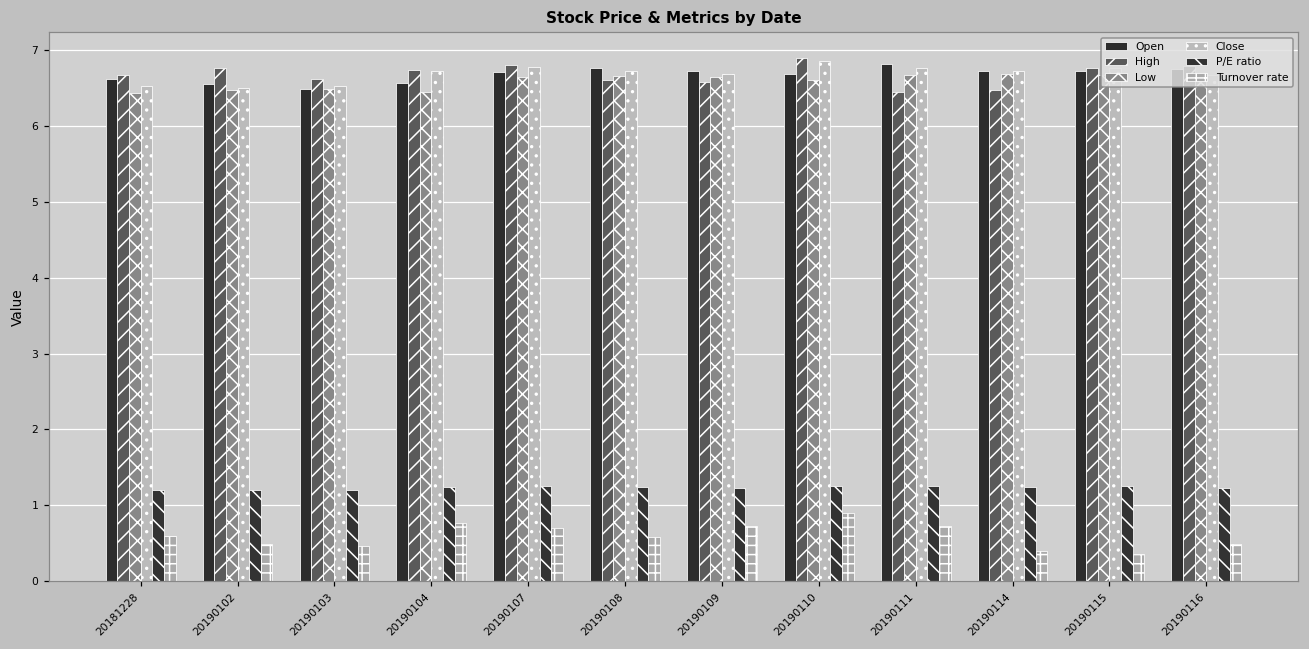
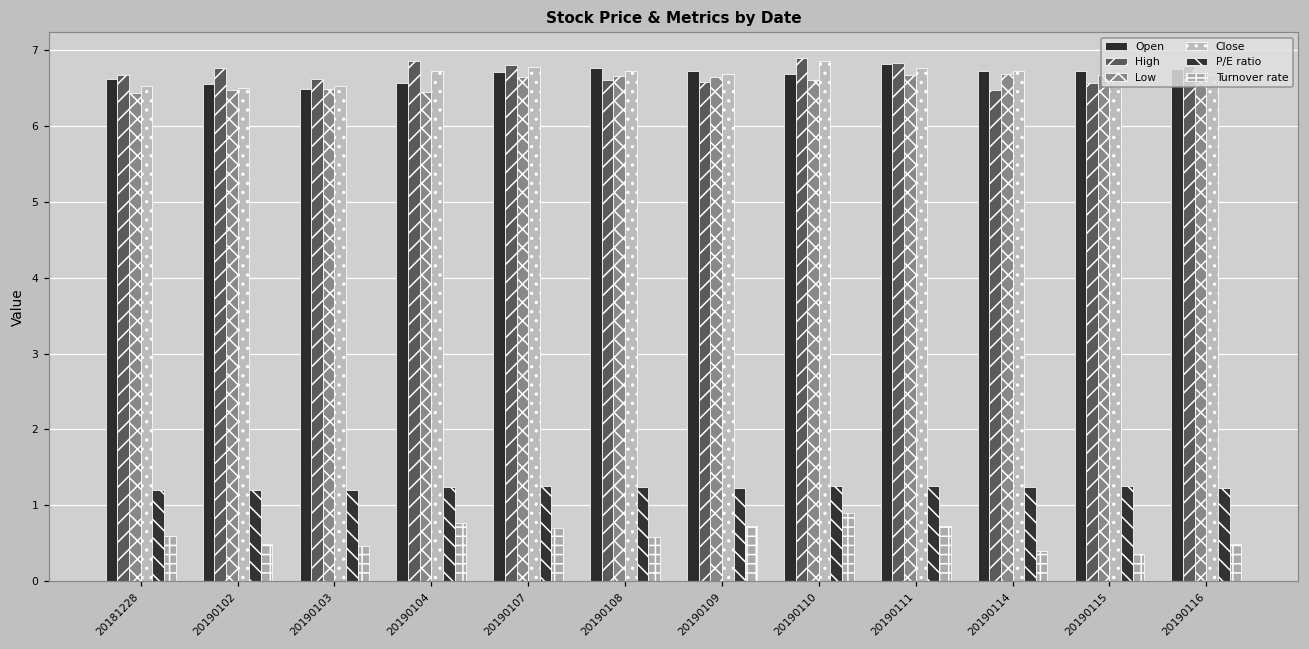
  {
    "High": {
      "20181228": 6.7,
      "20190102": 6.8,
      "20190103": 6.6,
-     "20190104": 6.7,
+     "20190104": 6.9,
      "20190107": 6.8,
      "20190108": 6.6,
      "20190109": 6.6,
      "20190110": 6.9,
-     "20190111": 6.5,
+     "20190111": 6.8,
      "20190114": 6.5,
-     "20190115": 6.8
+     "20190115": 6.6
    }
  }
